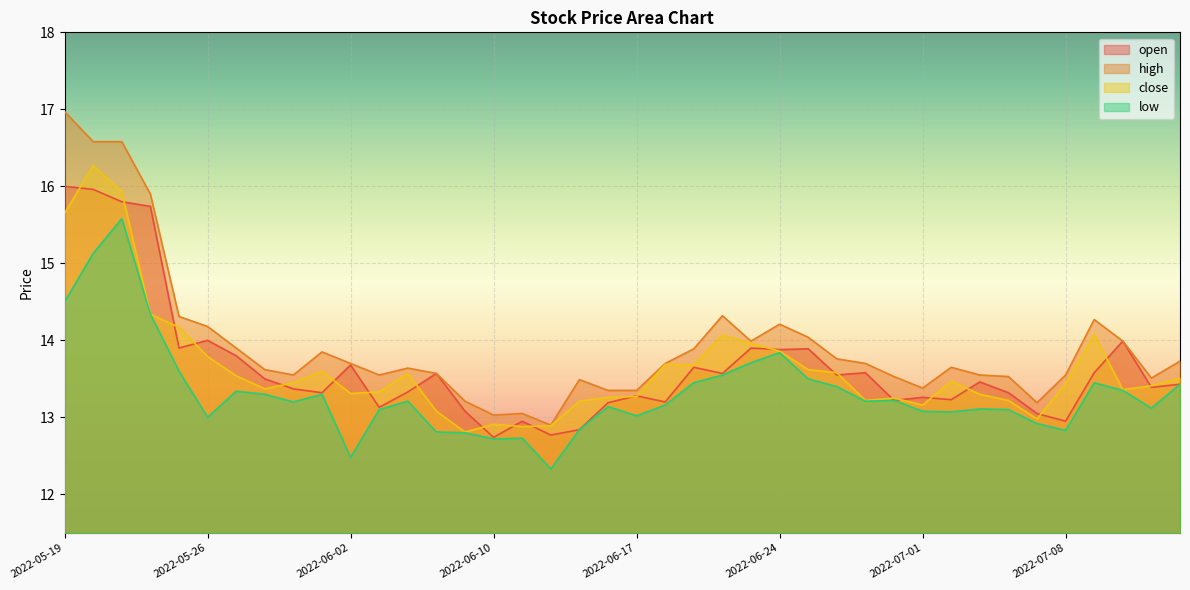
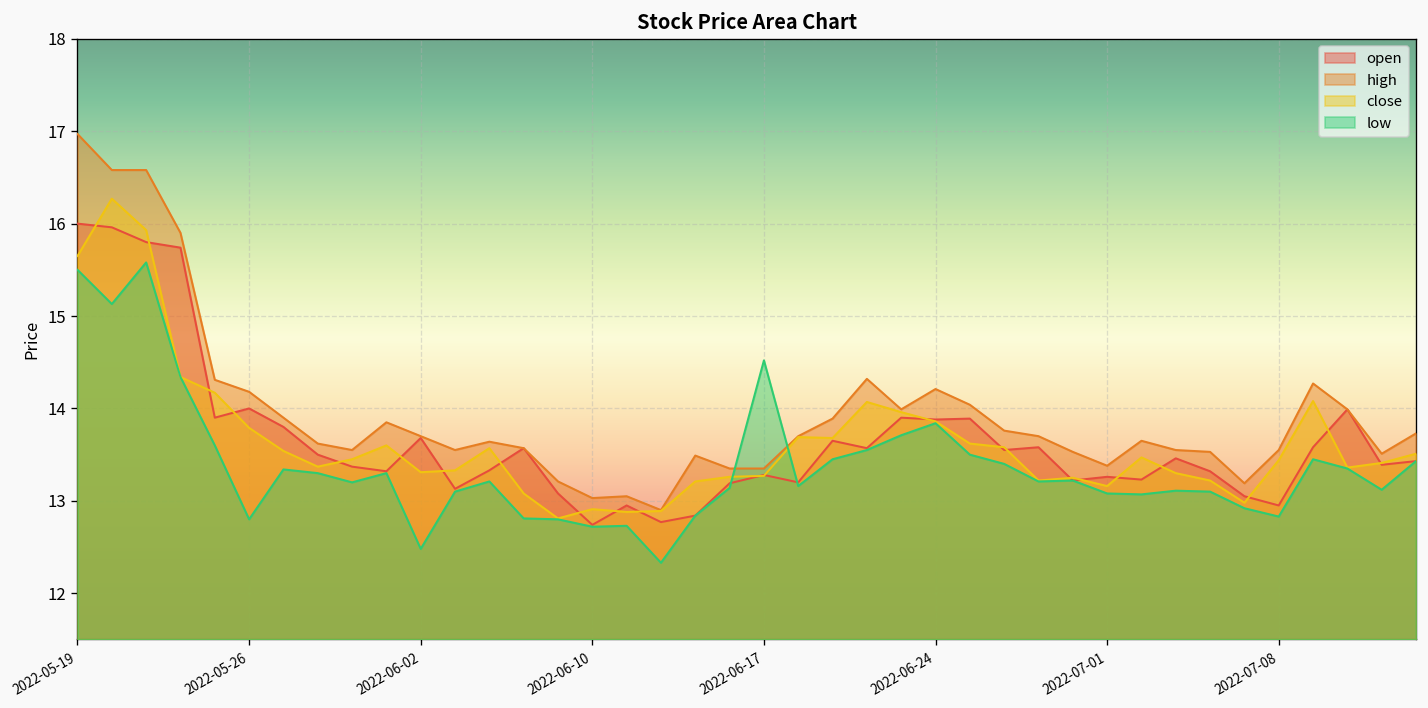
  {
    "low": {
-     "2022-05-19": 14.5,
-     "2022-05-26": 13.0,
+     "2022-05-19": 15.5,
+     "2022-05-26": 12.8,
      "2022-06-02": 12.5,
-     "2022-06-17": 13.0,
+     "2022-06-17": 14.5,
      "2022-07-01": 13.1,
      "2022-07-08": 12.8
    }
  }
